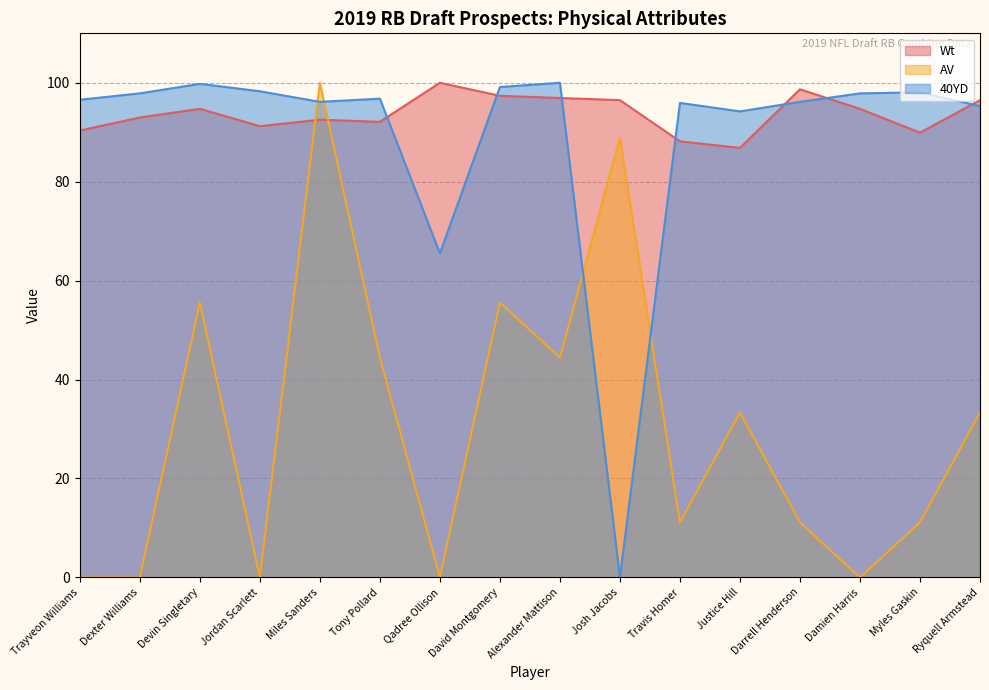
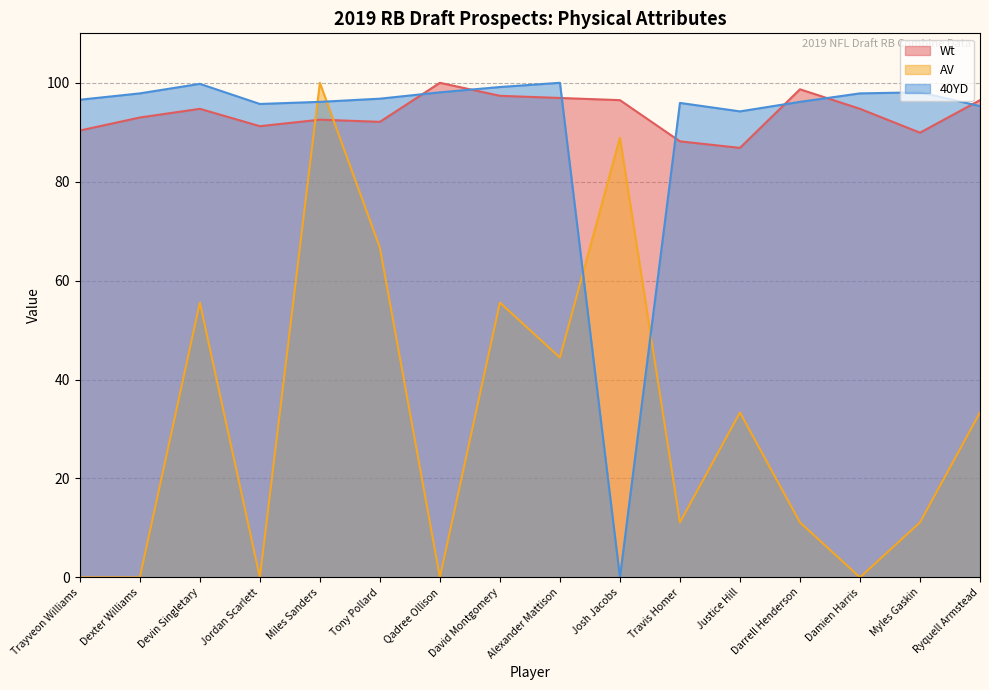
  {
    "Wt": {
      "Trayveon Williams": 90,
      "Dexter Williams": 93,
      "Devin Singletary": 95,
      "Jordan Scarlett": 91,
      "Miles Sanders": 93,
      "Tony Pollard": 92,
      "Qadree Ollison": 100,
      "David Montgomery": 97,
      "Alexander Mattison": 97,
      "Josh Jacobs": 96,
      "Travis Homer": 88,
      "Justice Hill": 87,
      "Darrell Henderson": 99,
      "Damien Harris": 95,
      "Myles Gaskin": 90,
      "Ryquell Armstead": 96
    },
    "AV": {
      "Trayveon Williams": 0,
      "Dexter Williams": 0,
      "Devin Singletary": 56,
      "Jordan Scarlett": 0,
      "Miles Sanders": 100,
-     "Tony Pollard": 44,
+     "Tony Pollard": 67,
      "Qadree Ollison": 0,
      "David Montgomery": 56,
      "Alexander Mattison": 44,
      "Josh Jacobs": 89,
      "Travis Homer": 11,
      "Justice Hill": 33,
      "Darrell Henderson": 11,
      "Damien Harris": 0,
      "Myles Gaskin": 11,
      "Ryquell Armstead": 33
    },
    "40YD": {
      "Trayveon Williams": 97,
      "Dexter Williams": 98,
      "Devin Singletary": 100,
-     "Jordan Scarlett": 98,
+     "Jordan Scarlett": 96,
      "Miles Sanders": 96,
      "Tony Pollard": 97,
-     "Qadree Ollison": 66,
+     "Qadree Ollison": 98,
      "David Montgomery": 99,
      "Alexander Mattison": 100,
      "Josh Jacobs": 0,
      "Travis Homer": 96,
      "Justice Hill": 94,
      "Darrell Henderson": 96,
      "Damien Harris": 98,
      "Ryquell Armstead": 95
    }
  }
